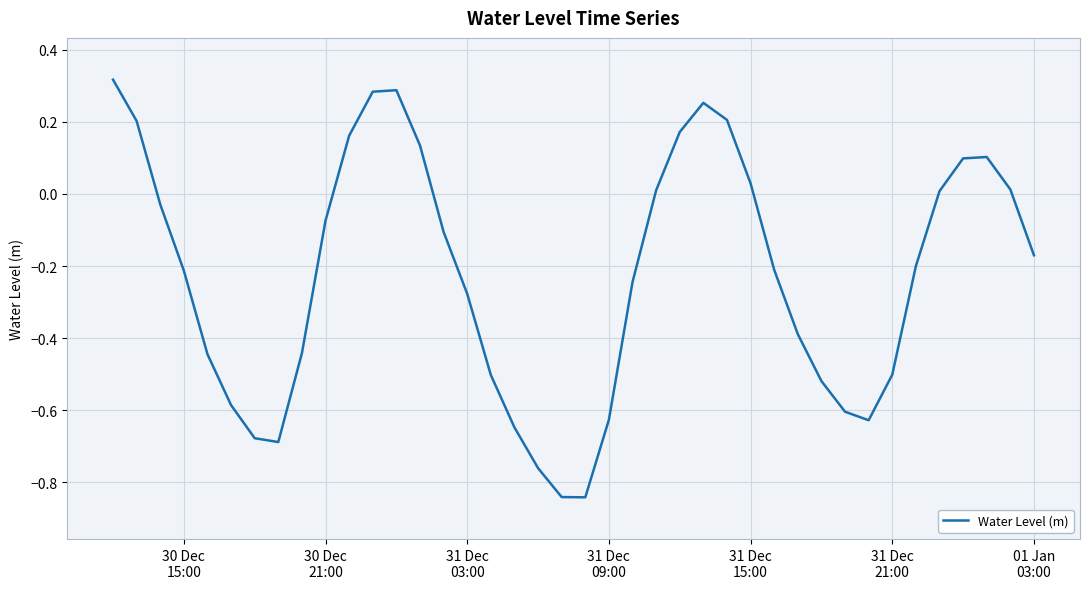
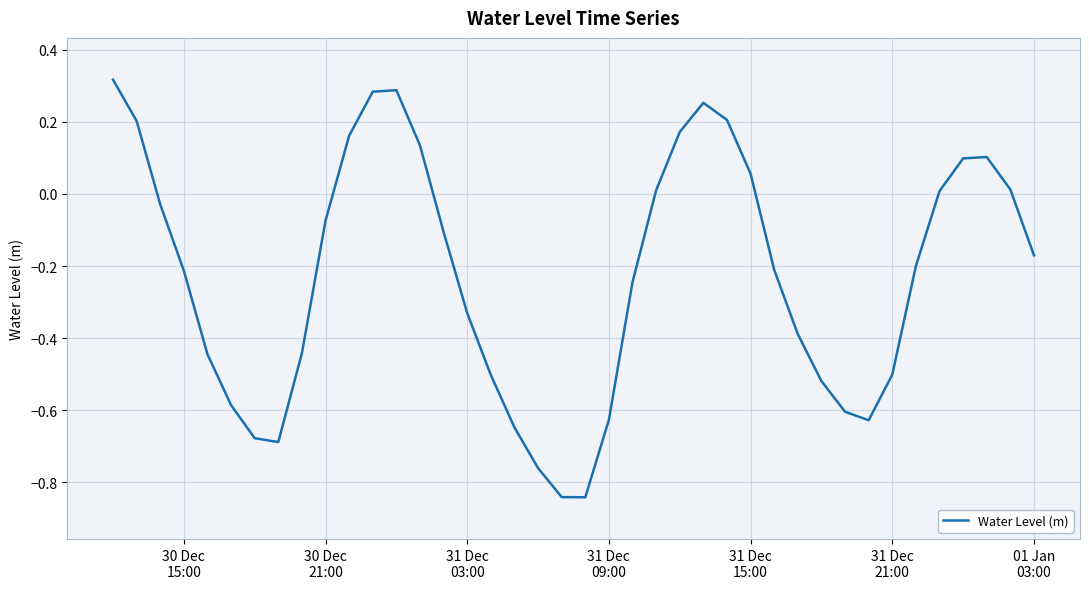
  {
    "30 Dec 15:00": -0.21,
    "30 Dec 21:00": -0.07,
-   "31 Dec 03:00": -0.28,
+   "31 Dec 03:00": -0.33,
    "31 Dec 09:00": -0.63,
-   "31 Dec 15:00": 0.03,
+   "31 Dec 15:00": 0.06,
    "31 Dec 21:00": -0.50,
    "01 Jan 03:00": -0.17
  }
